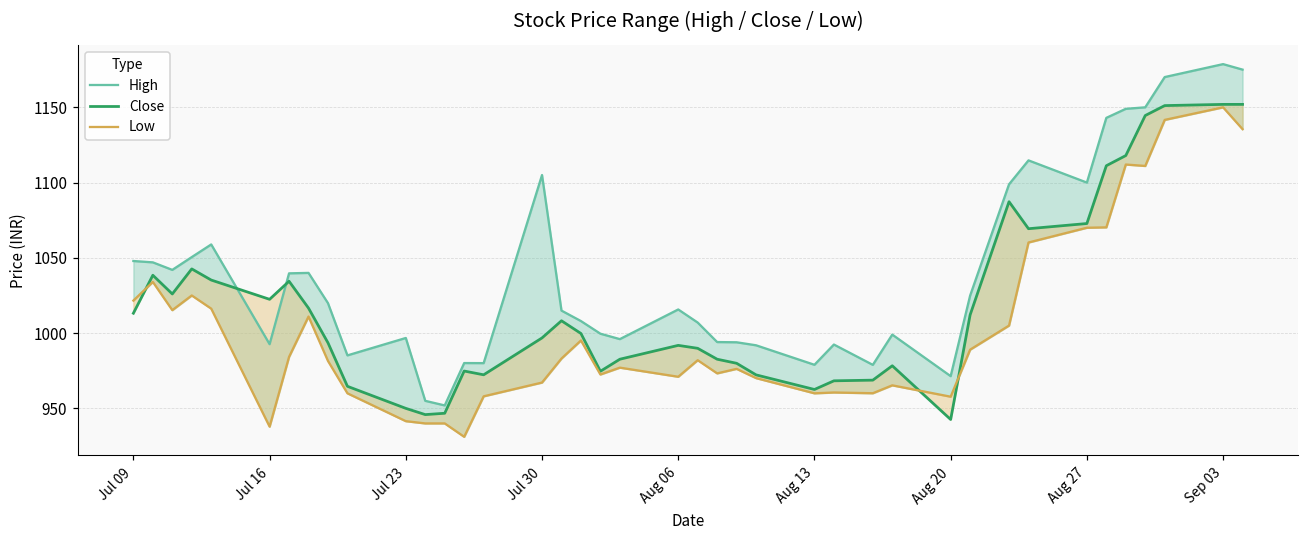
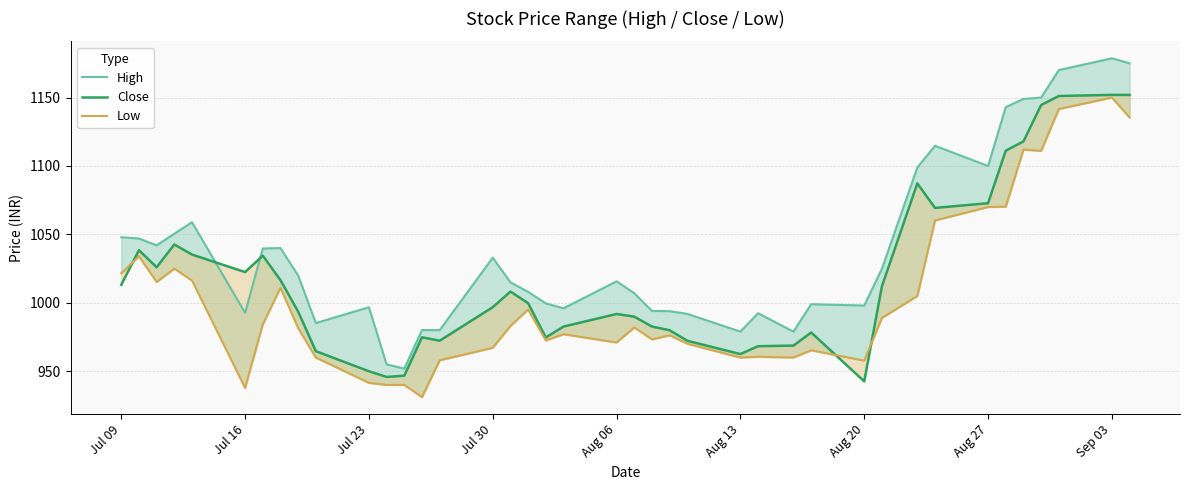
  {
    "High": {
      "Jul 09": 1048,
      "Jul 16": 993,
      "Jul 23": 997,
-     "Jul 30": 1105,
+     "Jul 30": 1033,
      "Aug 06": 1016,
      "Aug 13": 979,
-     "Aug 20": 971,
+     "Aug 20": 998,
      "Aug 27": 1100,
      "Sep 03": 1179
    },
    "Close": {
      "Jul 09": 1013,
      "Aug 20": 943
    }
  }
